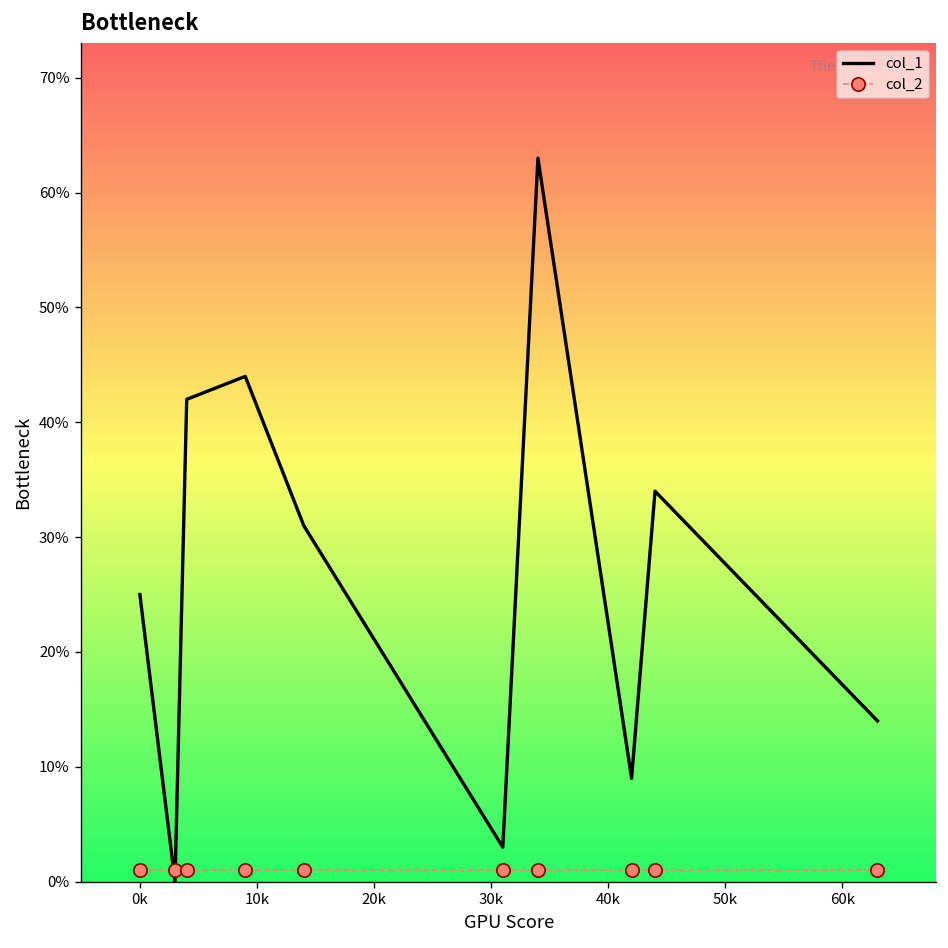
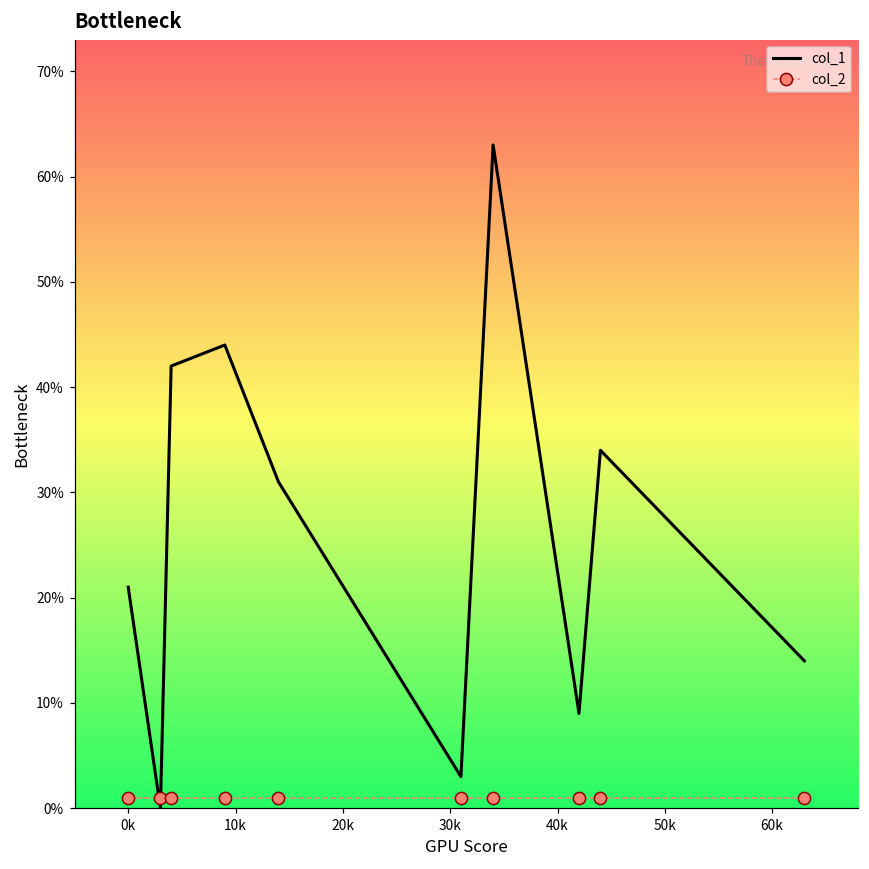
  {
    "col_1": {
-     "0k": "25%"
+     "0k": "21%"
    },
    "col_2": {
      "0k": "1%"
    }
  }
